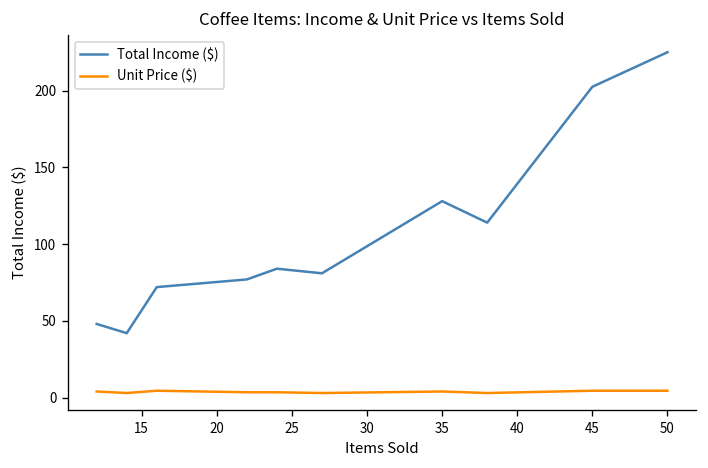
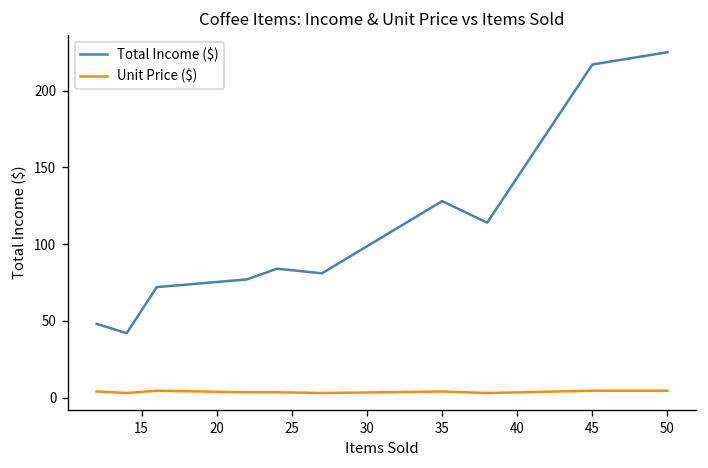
  {
    "Total Income ($)": {
      "35": 128,
-     "45": 203,
+     "45": 217,
      "50": 225
    },
    "Unit Price ($)": {
      "35": 4,
      "45": 5,
      "50": 5
    }
  }
